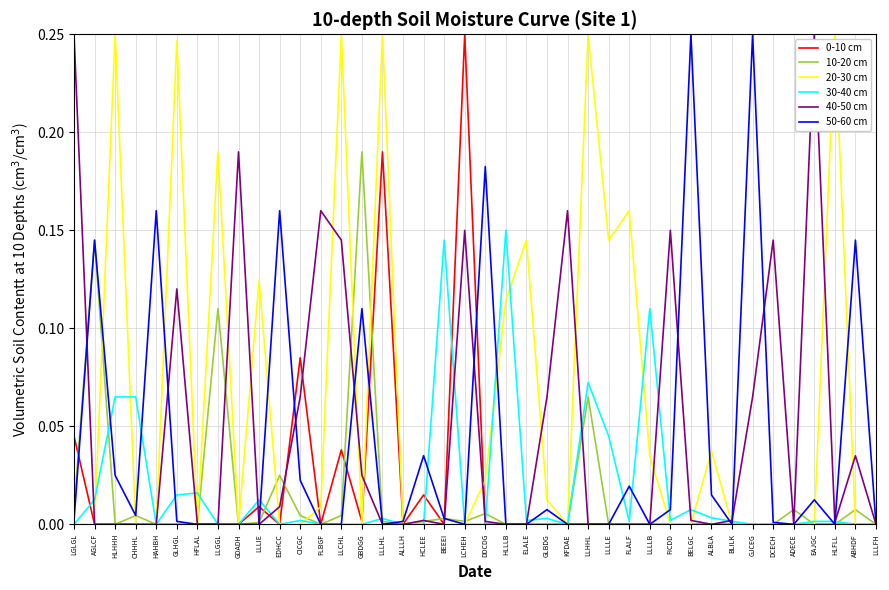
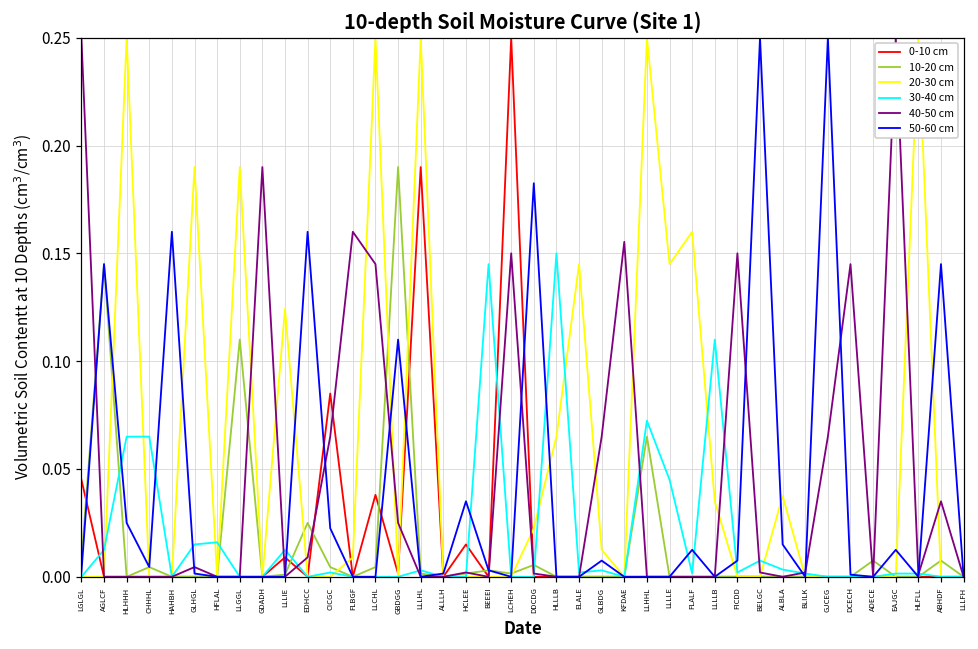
  {
    "0-10 cm": {
      "LGLGL": 0.045,
      "LLLIE": 0.009,
      "CICGC": 0.085,
      "LLCHL": 0.038,
      "GBDGG": 0.002,
      "LLLHL": 0.190,
      "HCLEE": 0.015,
      "LCHEH": 0.250
    },
    "10-20 cm": {
      "LGLGL": 0.008,
      "LLGGL": 0.110,
      "EDHCC": 0.025,
      "CICGC": 0.005,
      "LLCHL": 0.005,
      "GBDGG": 0.190,
      "LLLHL": 0.002,
      "LCHEH": 0.002,
      "DDCDG": 0.006,
      "LLHHL": 0.065,
      "ADECE": 0.008,
      "ABHDF": 0.008
    },
    "20-30 cm": {
      "HLHHH": 0.250,
-     "GLHGL": 0.247,
+     "GLHGL": 0.190,
      "LLGGL": 0.190,
      "LLLIE": 0.124,
      "CICGC": 0.000,
      "FLBGF": 0.009,
      "LLCHL": 0.250,
      "LLLHL": 0.250,
      "DDCDG": 0.023,
-     "HLLLB": 0.114,
+     "HLLLB": 0.065,
      "ELALE": 0.145,
      "GLBDG": 0.013,
      "LLHHL": 0.250,
      "LLLLE": 0.145,
      "FLALF": 0.160,
      "LLLLB": 0.035,
      "ALBLA": 0.038,
      "HLFLL": 0.250
    },
    "30-40 cm": {
      "AGLCF": 0.013,
      "HLHHH": 0.065,
      "CHHHL": 0.065,
      "GLHGL": 0.015,
      "HFLAL": 0.016,
      "LLLIE": 0.013,
      "CICGC": 0.002,
      "LLLHL": 0.003,
      "BEEEI": 0.145,
      "HLLLB": 0.150,
      "ELALE": 0.002,
      "GLBDG": 0.003,
      "LLHHL": 0.072,
      "LLLLE": 0.045,
      "FLALF": 0.002,
      "LLLLB": 0.110,
      "FICDD": 0.002,
      "BELGC": 0.008,
      "ALBLA": 0.003,
      "EAJGC": 0.002
    },
    "40-50 cm": {
      "LGLGL": 0.250,
-     "GLHGL": 0.120,
+     "GLHGL": 0.005,
      "GDADH": 0.190,
      "EDHCC": 0.009,
      "CICGC": 0.065,
      "FLBGF": 0.160,
      "LLCHL": 0.145,
      "GBDGG": 0.025,
      "LCHEH": 0.150,
      "DDCDG": 0.002,
      "GLBDG": 0.065,
-     "KFDAE": 0.160,
+     "KFDAE": 0.155,
      "FICDD": 0.150,
      "BELGC": 0.002,
      "GJCEG": 0.065,
      "DCECH": 0.145,
      "EAJGC": 0.250,
      "ABHDF": 0.035
    },
    "50-60 cm": {
      "LGLGL": 0.002,
      "HLHHH": 0.025,
      "HAHBH": 0.160,
      "GLHGL": 0.002,
      "EDHCC": 0.160,
      "CICGC": 0.023,
      "GBDGG": 0.110,
      "ALLLH": 0.002,
      "HCLEE": 0.035,
      "DDCDG": 0.183,
      "GLBDG": 0.008,
-     "FLALF": 0.019,
+     "FLALF": 0.013,
      "FICDD": 0.008,
      "BELGC": 0.250,
      "ALBLA": 0.015,
      "GJCEG": 0.250,
      "EAJGC": 0.013,
      "ABHDF": 0.145
    }
  }
